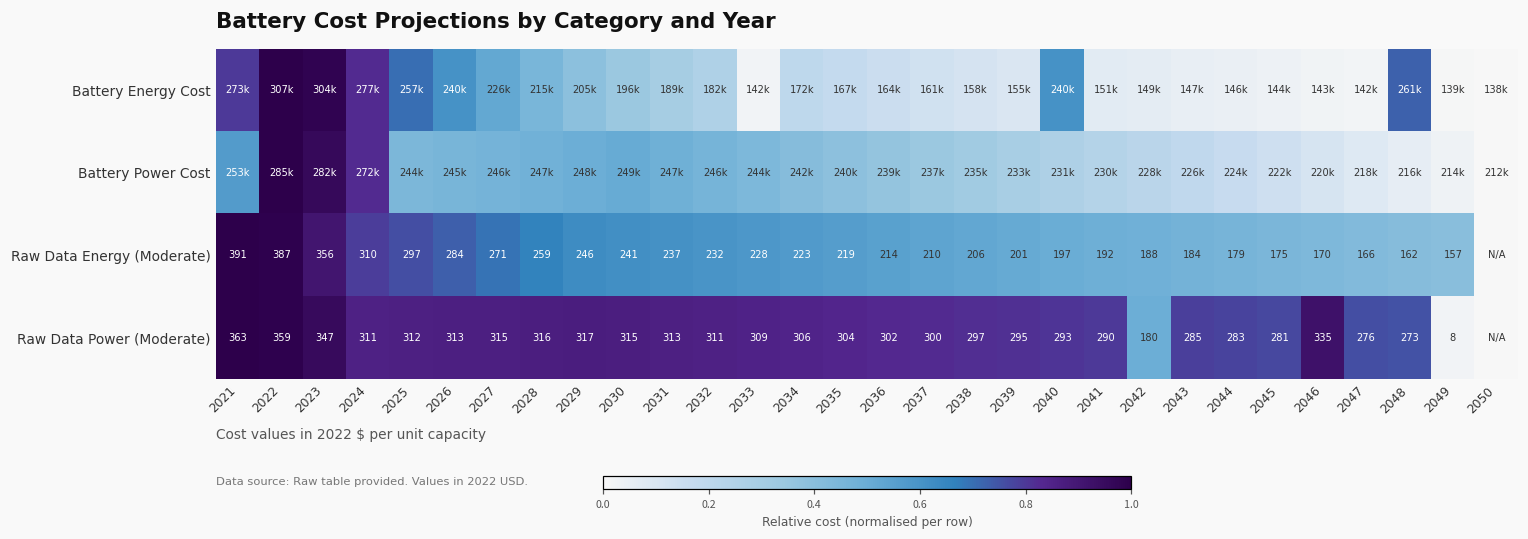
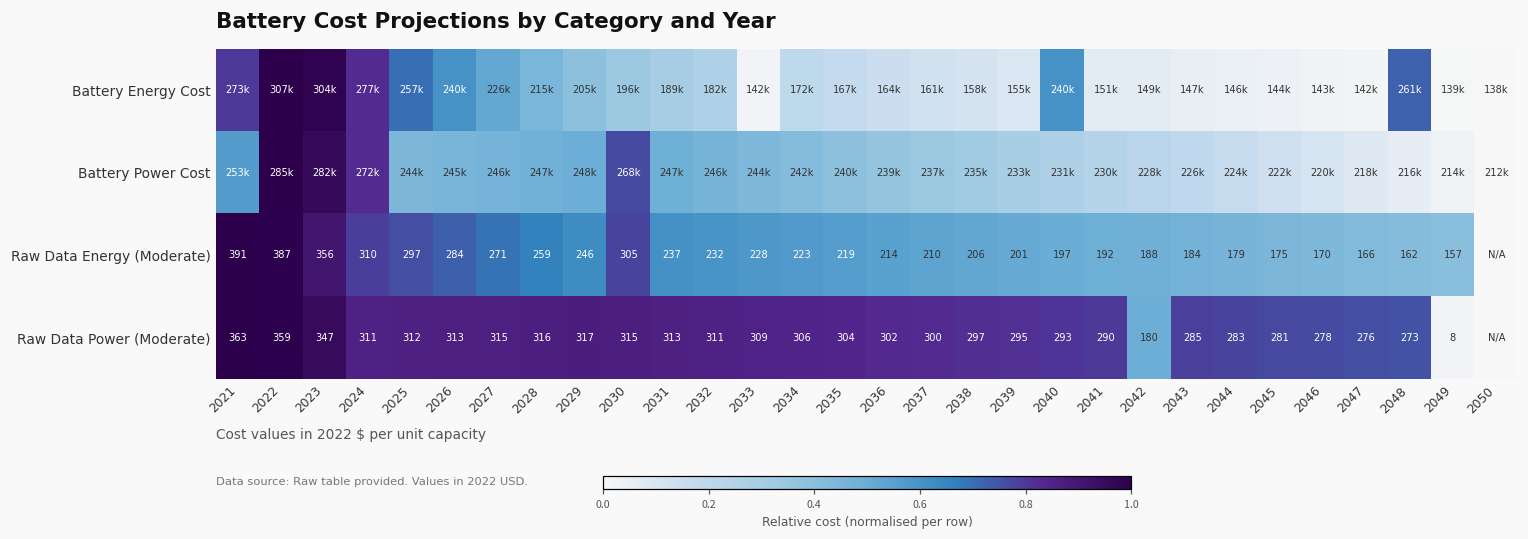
  {
    "Battery Energy Cost": {
      "2021": "273k",
      "2022": "307k",
      "2023": "304k",
      "2024": "277k",
      "2025": "257k",
      "2026": "240k",
      "2027": "226k",
      "2028": "215k",
      "2029": "205k",
      "2030": "196k",
      "2031": "189k",
      "2032": "182k",
      "2033": "142k",
      "2034": "172k",
      "2035": "167k",
      "2036": "164k",
      "2037": "161k",
      "2038": "158k",
      "2039": "155k",
      "2040": "240k",
      "2041": "151k",
      "2042": "149k",
      "2043": "147k",
      "2044": "146k",
      "2045": "144k",
      "2046": "143k",
      "2047": "142k",
      "2048": "261k",
      "2049": "139k",
      "2050": "138k"
    },
    "Battery Power Cost": {
      "2021": "253k",
      "2022": "285k",
      "2023": "282k",
      "2024": "272k",
      "2025": "244k",
      "2026": "245k",
      "2027": "246k",
      "2028": "247k",
      "2029": "248k",
-     "2030": "249k",
+     "2030": "268k",
      "2031": "247k",
      "2032": "246k",
      "2033": "244k",
      "2034": "242k",
      "2035": "240k",
      "2036": "239k",
      "2037": "237k",
      "2038": "235k",
      "2039": "233k",
      "2040": "231k",
      "2041": "230k",
      "2042": "228k",
      "2043": "226k",
      "2044": "224k",
      "2045": "222k",
      "2046": "220k",
      "2047": "218k",
      "2048": "216k",
      "2049": "214k",
      "2050": "212k"
    },
    "Raw Data Energy (Moderate)": {
      "2021": "391",
      "2022": "387",
      "2023": "356",
      "2024": "310",
      "2025": "297",
      "2026": "284",
      "2027": "271",
      "2028": "259",
      "2029": "246",
-     "2030": "241",
+     "2030": "305",
      "2031": "237",
      "2032": "232",
      "2033": "228",
      "2034": "223",
      "2035": "219",
      "2036": "214",
      "2037": "210",
      "2038": "206",
      "2039": "201",
      "2040": "197",
      "2041": "192",
      "2042": "188",
      "2043": "184",
      "2044": "179",
      "2045": "175",
      "2046": "170",
      "2047": "166",
      "2048": "162",
      "2049": "157"
    },
    "Raw Data Power (Moderate)": {
      "2021": "363",
      "2022": "359",
      "2023": "347",
      "2024": "311",
      "2025": "312",
      "2026": "313",
      "2027": "315",
      "2028": "316",
      "2029": "317",
      "2030": "315",
      "2031": "313",
      "2032": "311",
      "2033": "309",
      "2034": "306",
      "2035": "304",
      "2036": "302",
      "2037": "300",
      "2038": "297",
      "2039": "295",
      "2040": "293",
      "2041": "290",
      "2042": "180",
      "2043": "285",
      "2044": "283",
      "2045": "281",
-     "2046": "335",
+     "2046": "278",
      "2047": "276",
      "2048": "273",
      "2049": "8"
    }
  }
